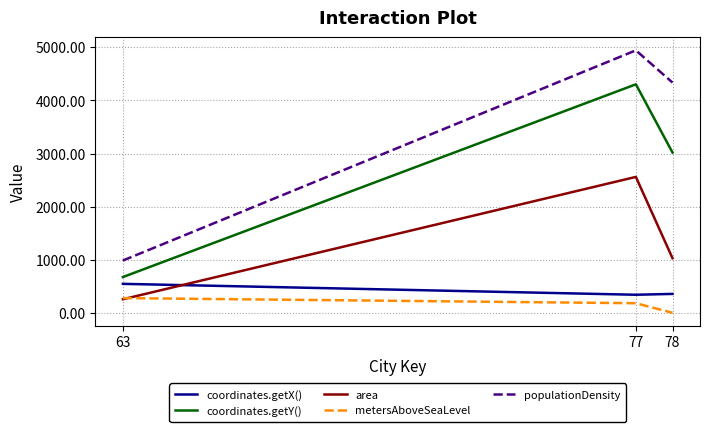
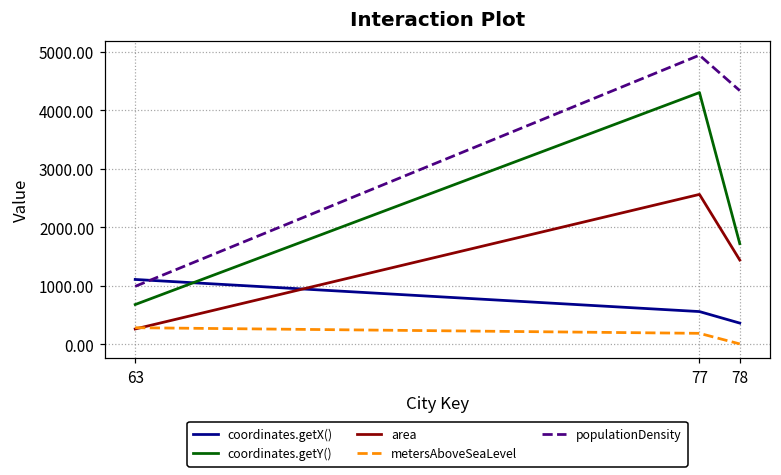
  {
    "coordinates.getX()": {
-     "63": 600,
-     "77": 300,
+     "63": 1100,
+     "77": 600,
      "78": 400
    },
    "coordinates.getY()": {
      "63": 700,
      "77": 4300,
-     "78": 3000
+     "78": 1700
    },
    "area": {
      "77": 2600,
-     "78": 1000
+     "78": 1400
    },
    "metersAboveSeaLevel": {
      "77": 200,
      "78": 0
    },
    "populationDensity": {
      "63": 1000,
      "77": 4900,
      "78": 4300
    }
  }
